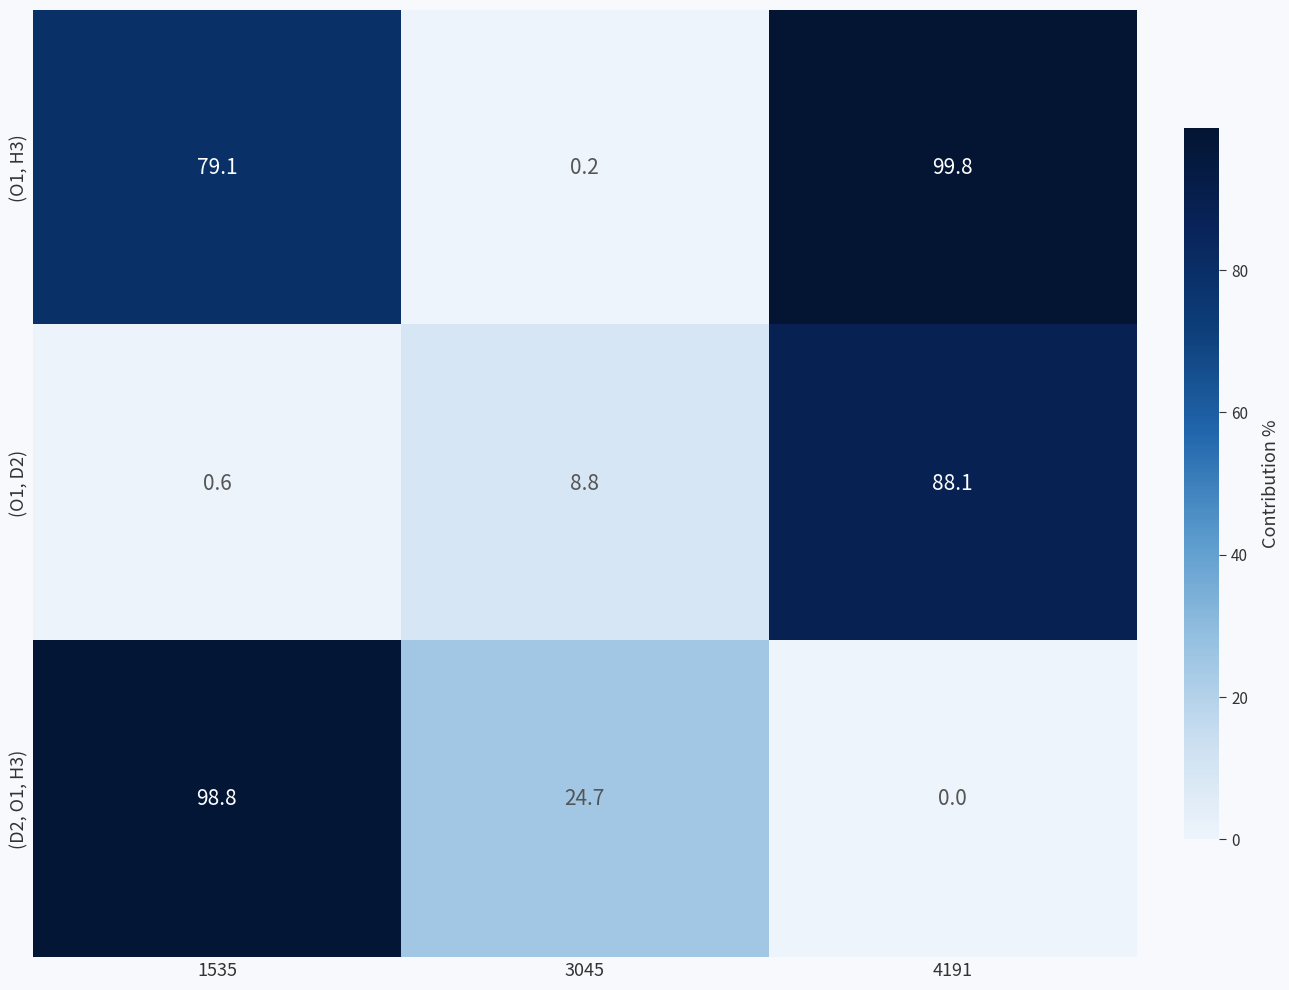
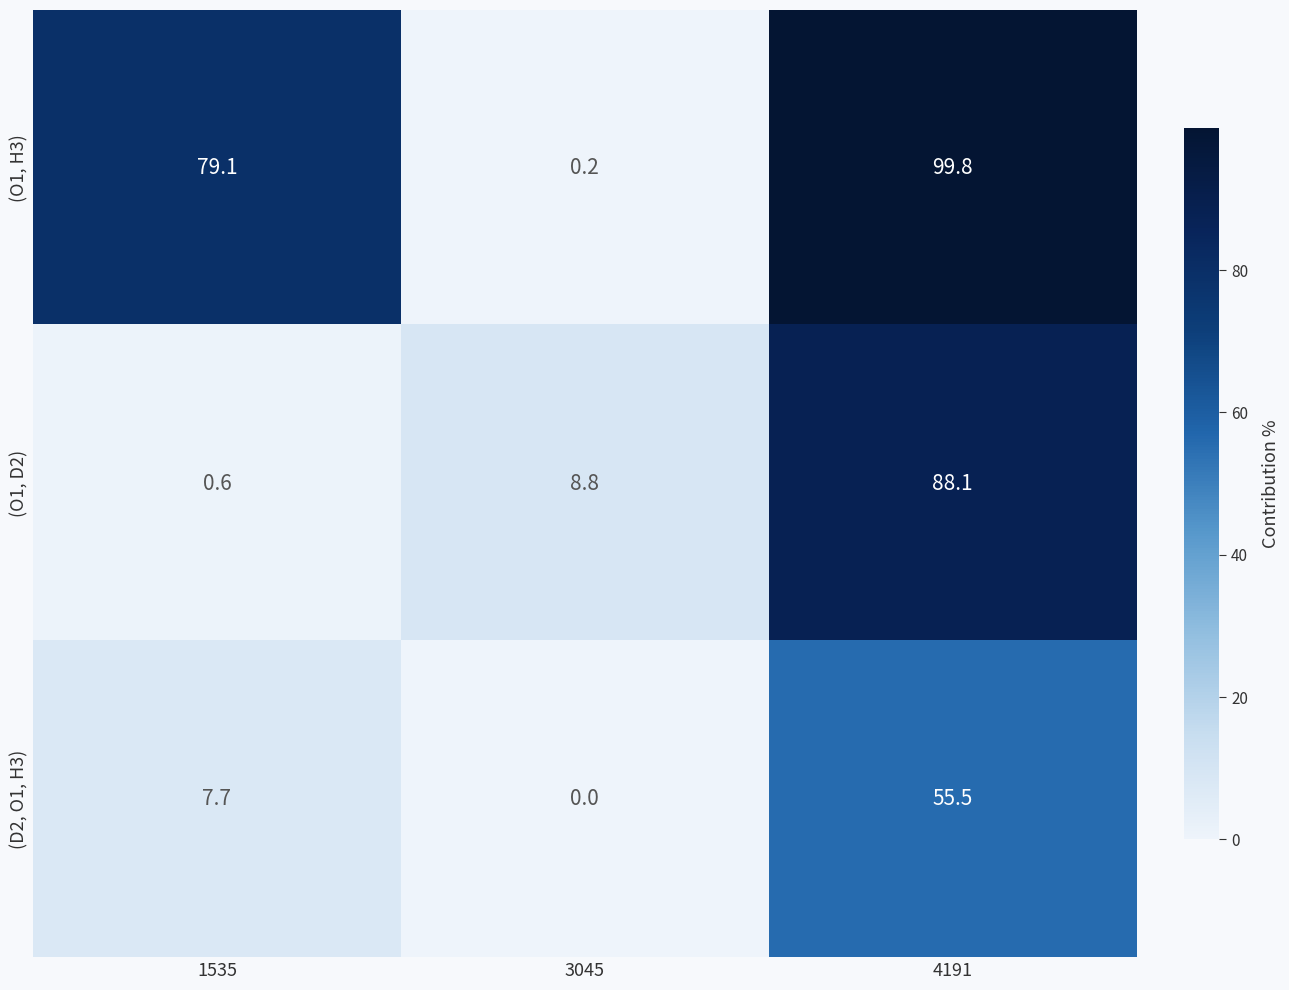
  {
    "(O1, H3)": {
      "1535": 79.1,
      "3045": 0.2,
      "4191": 99.8
    },
    "(O1, D2)": {
      "1535": 0.6,
      "3045": 8.8,
      "4191": 88.1
    },
    "(D2, O1, H3)": {
-     "1535": 98.8,
-     "3045": 24.7,
-     "4191": 0.0
+     "1535": 7.7,
+     "3045": 0.0,
+     "4191": 55.5
    }
  }
